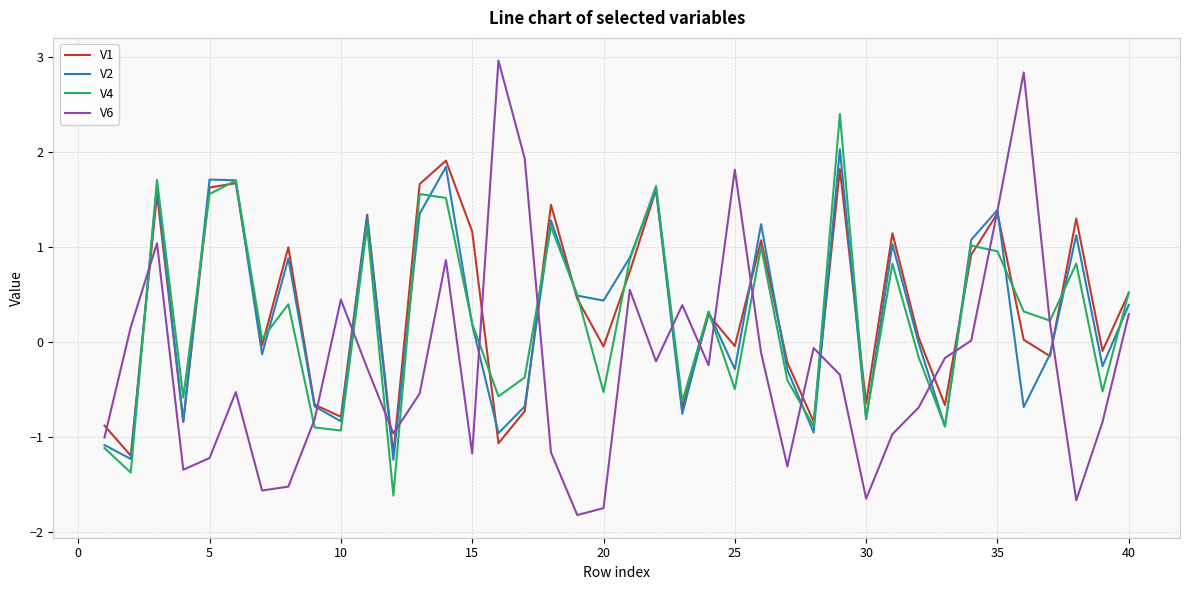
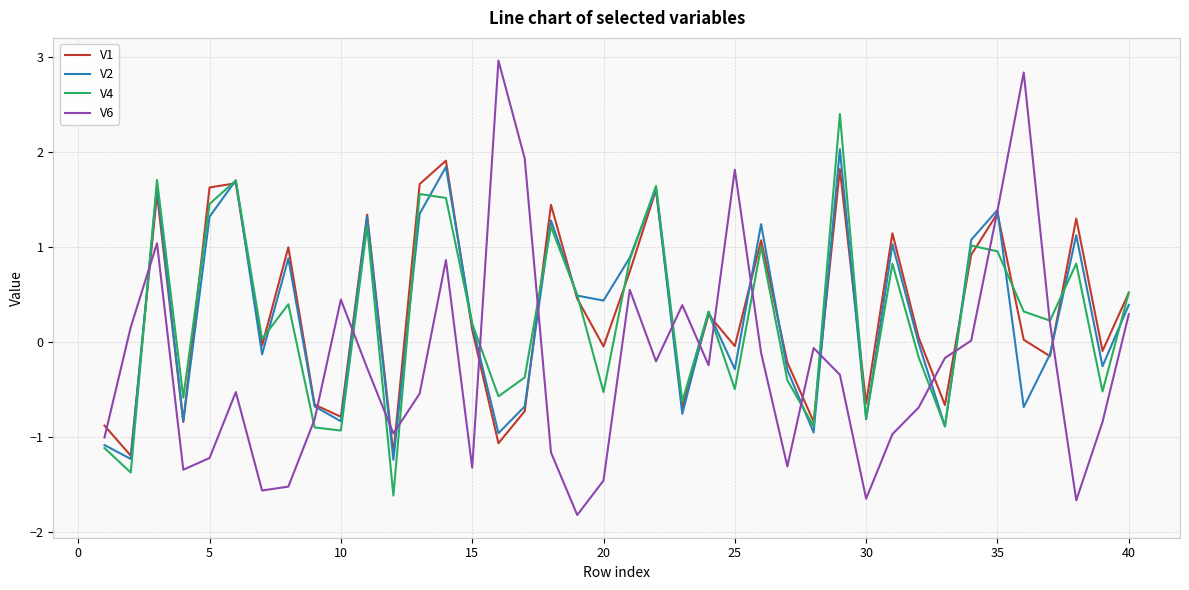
  {
    "V1": {
      "5": 1.6,
      "10": -0.8,
-     "15": 1.2,
+     "15": 0.1,
      "20": 0.0,
      "25": 0.0,
      "30": -0.6,
      "35": 1.4
    },
    "V2": {
-     "5": 1.7,
+     "5": 1.3,
      "10": -0.8,
      "20": 0.4,
      "25": -0.3,
      "40": 0.4
    },
    "V4": {
-     "5": 1.6,
+     "5": 1.5,
      "10": -0.9,
      "20": -0.5,
      "25": -0.5,
      "35": 1.0
    },
    "V6": {
      "5": -1.2,
      "10": 0.5,
-     "15": -1.2,
-     "20": -1.7,
+     "15": -1.3,
+     "20": -1.5,
      "25": 1.8,
      "30": -1.6,
      "40": 0.3
    }
  }
